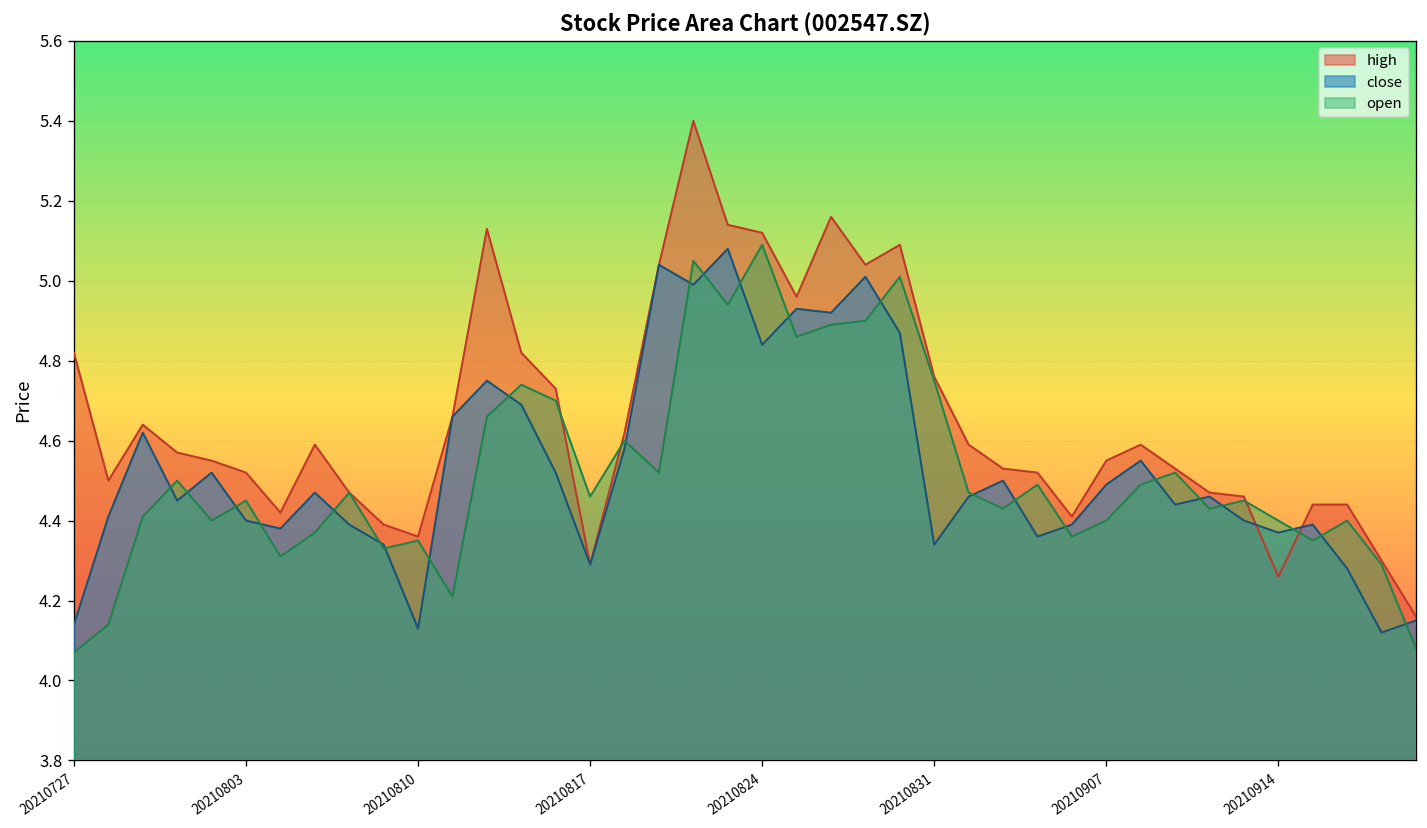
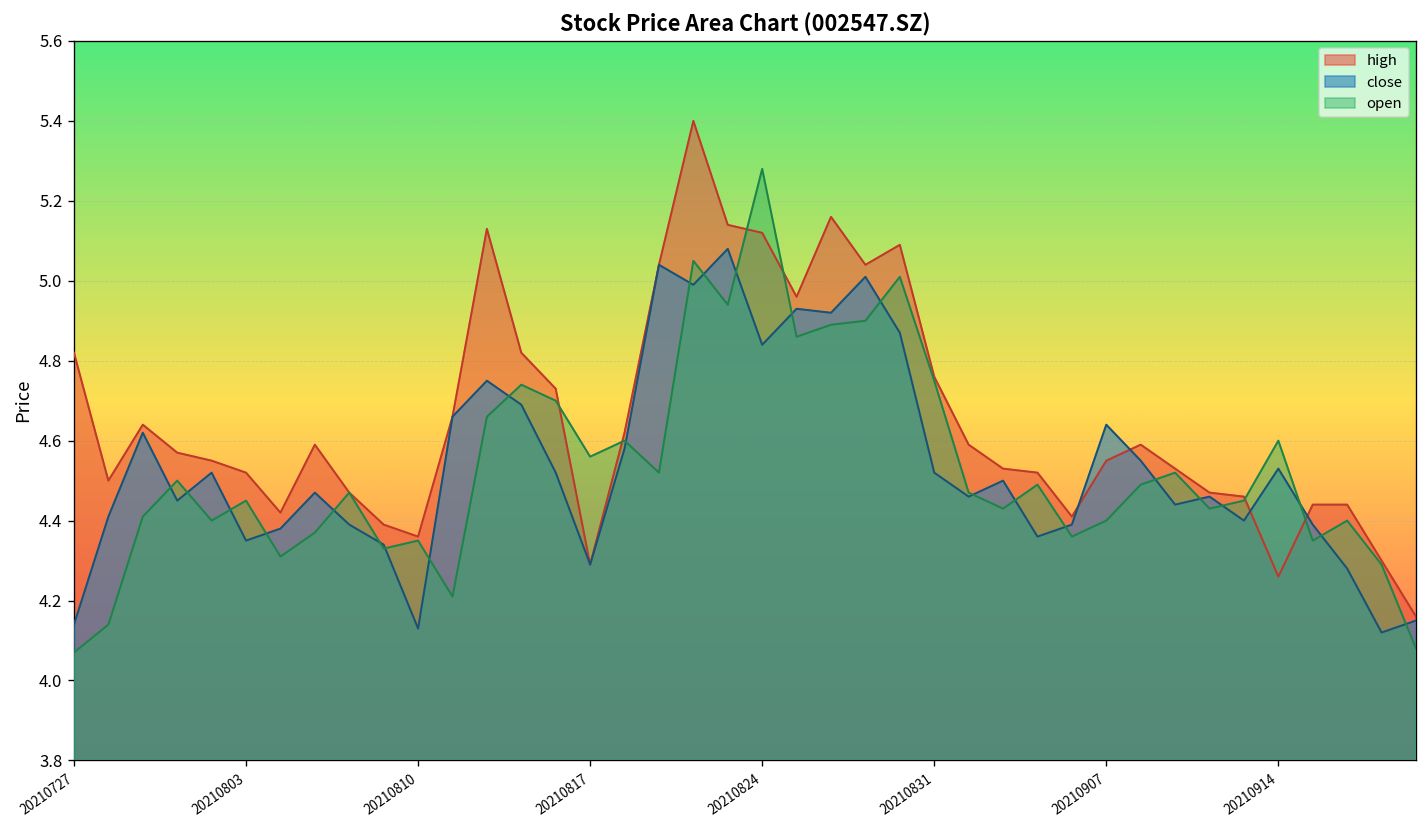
  {
    "high": {
      "20210727": 4.82,
      "20210803": 4.52,
      "20210810": 4.36,
      "20210824": 5.12,
      "20210831": 4.76,
      "20210907": 4.55,
      "20210914": 4.26
    },
    "close": {
      "20210727": 4.14,
-     "20210803": 4.40,
+     "20210803": 4.35,
      "20210810": 4.13,
      "20210824": 4.84,
-     "20210831": 4.34,
-     "20210907": 4.49,
-     "20210914": 4.37
+     "20210831": 4.52,
+     "20210907": 4.64,
+     "20210914": 4.53
    },
    "open": {
      "20210727": 4.07,
      "20210803": 4.45,
      "20210810": 4.35,
-     "20210817": 4.46,
-     "20210824": 5.09,
+     "20210817": 4.56,
+     "20210824": 5.28,
      "20210831": 4.75,
      "20210907": 4.40,
-     "20210914": 4.4
+     "20210914": 4.6
    }
  }
